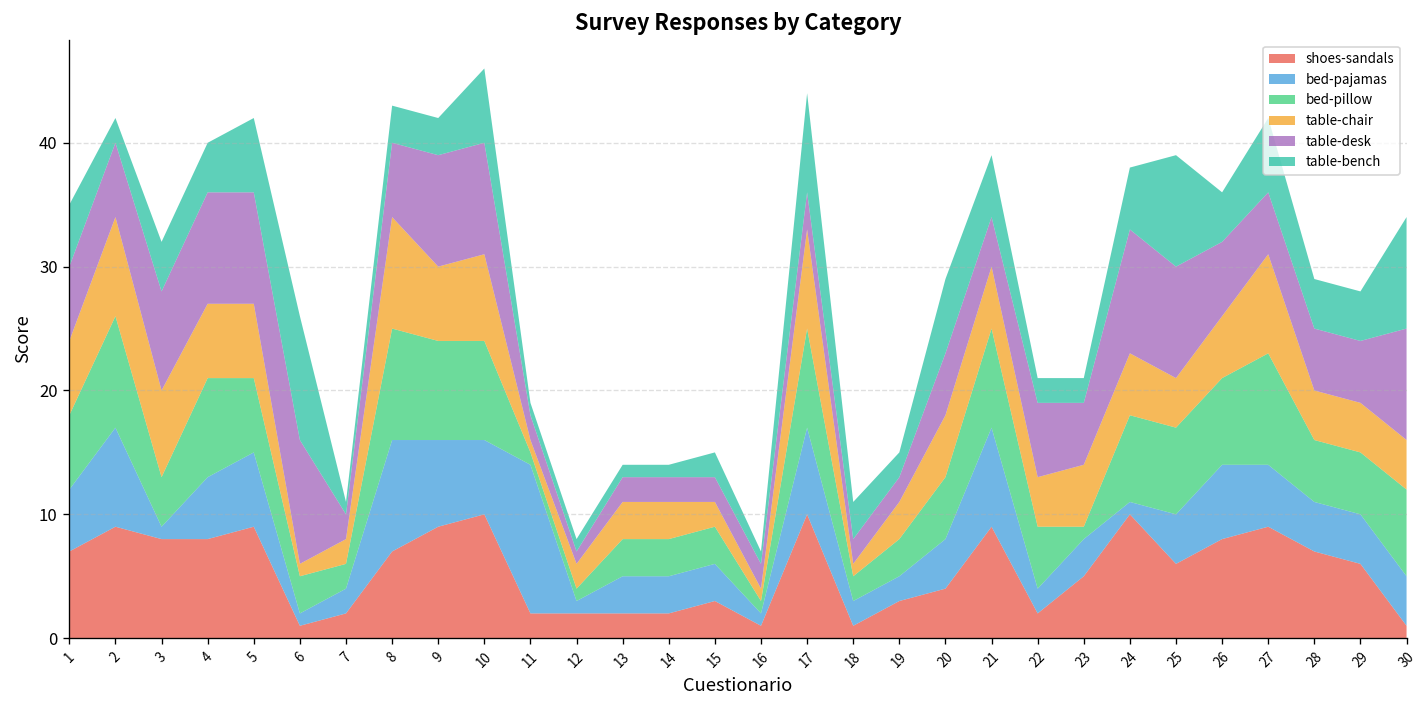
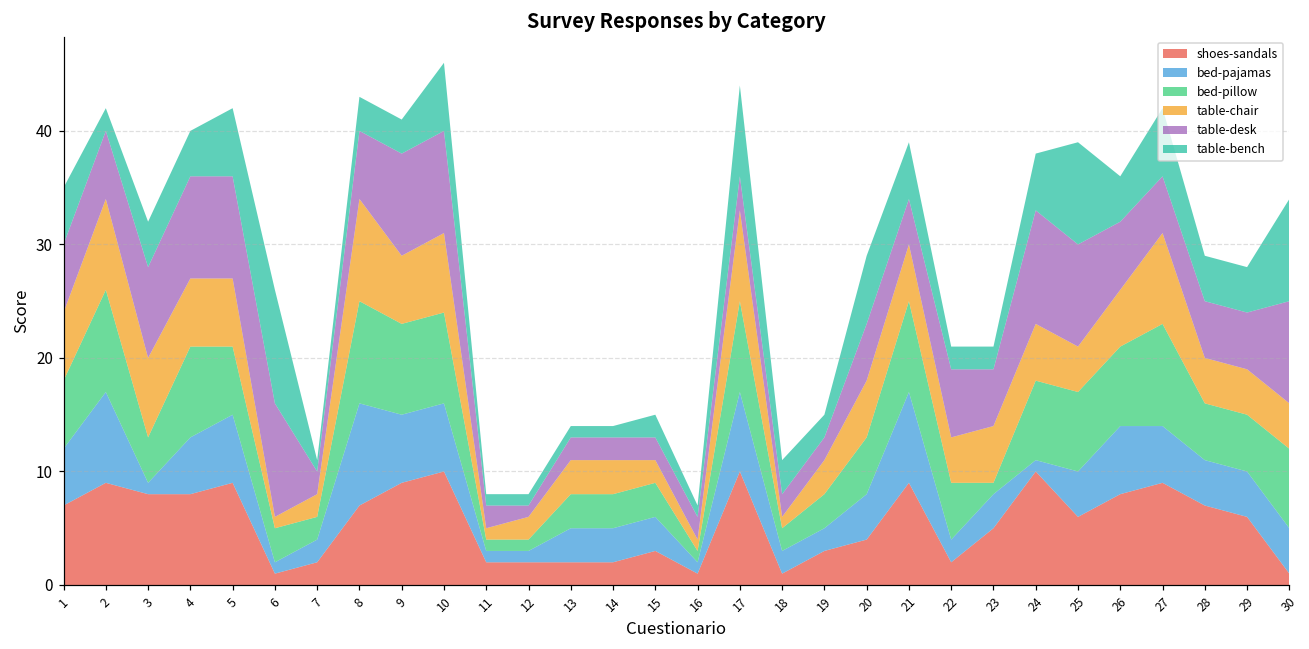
  {
    "shoes-sandals": {
      "1": 7,
      "2": 9,
      "3": 8,
      "4": 8,
      "5": 9,
      "6": 1,
      "7": 2,
      "8": 7,
      "9": 9,
      "10": 10,
      "11": 2,
      "12": 2,
      "13": 2,
      "14": 2,
      "15": 3,
      "16": 1,
      "17": 10,
      "18": 1,
      "19": 3,
      "20": 4,
      "21": 9,
      "22": 2,
      "23": 5,
      "24": 10,
      "25": 6,
      "26": 8,
      "27": 9,
      "28": 7,
      "29": 6,
      "30": 1
    },
    "bed-pajamas": {
      "1": 5,
      "2": 8,
      "3": 1,
      "4": 5,
      "5": 6,
      "6": 1,
      "7": 2,
      "8": 9,
-     "9": 7,
+     "9": 6,
      "10": 6,
-     "11": 12,
+     "11": 1,
      "12": 1,
      "13": 3,
      "14": 3,
      "15": 3,
      "16": 1,
      "17": 7,
      "18": 2,
      "19": 2,
      "20": 4,
      "21": 8,
      "22": 2,
      "23": 3,
      "24": 1,
      "25": 4,
      "26": 6,
      "27": 5,
      "28": 4,
      "29": 4,
      "30": 4
    },
    "table-chair": {
      "1": 6,
      "2": 8,
      "3": 7,
      "4": 6,
      "5": 6,
      "6": 1,
      "7": 2,
      "8": 9,
      "9": 6,
      "10": 7,
      "11": 1,
      "12": 2,
      "13": 3,
      "14": 3,
      "15": 2,
      "16": 1,
      "17": 8,
      "18": 1,
      "19": 3,
      "20": 5,
      "21": 5,
      "22": 4,
      "23": 5,
      "24": 5,
      "25": 4,
      "26": 5,
      "27": 8,
      "28": 4,
      "29": 4,
      "30": 4
    },
    "table-desk": {
      "1": 6,
      "2": 6,
      "3": 8,
      "4": 9,
      "5": 9,
      "6": 10,
      "7": 2,
      "8": 6,
      "9": 9,
      "10": 9,
      "11": 2,
      "12": 1,
      "13": 2,
      "14": 2,
      "15": 2,
      "16": 2,
      "17": 3,
      "18": 2,
      "19": 2,
      "20": 5,
      "21": 4,
      "22": 6,
      "23": 5,
      "24": 10,
      "25": 9,
      "26": 6,
      "27": 5,
      "28": 5,
      "29": 5,
      "30": 9
    }
  }
